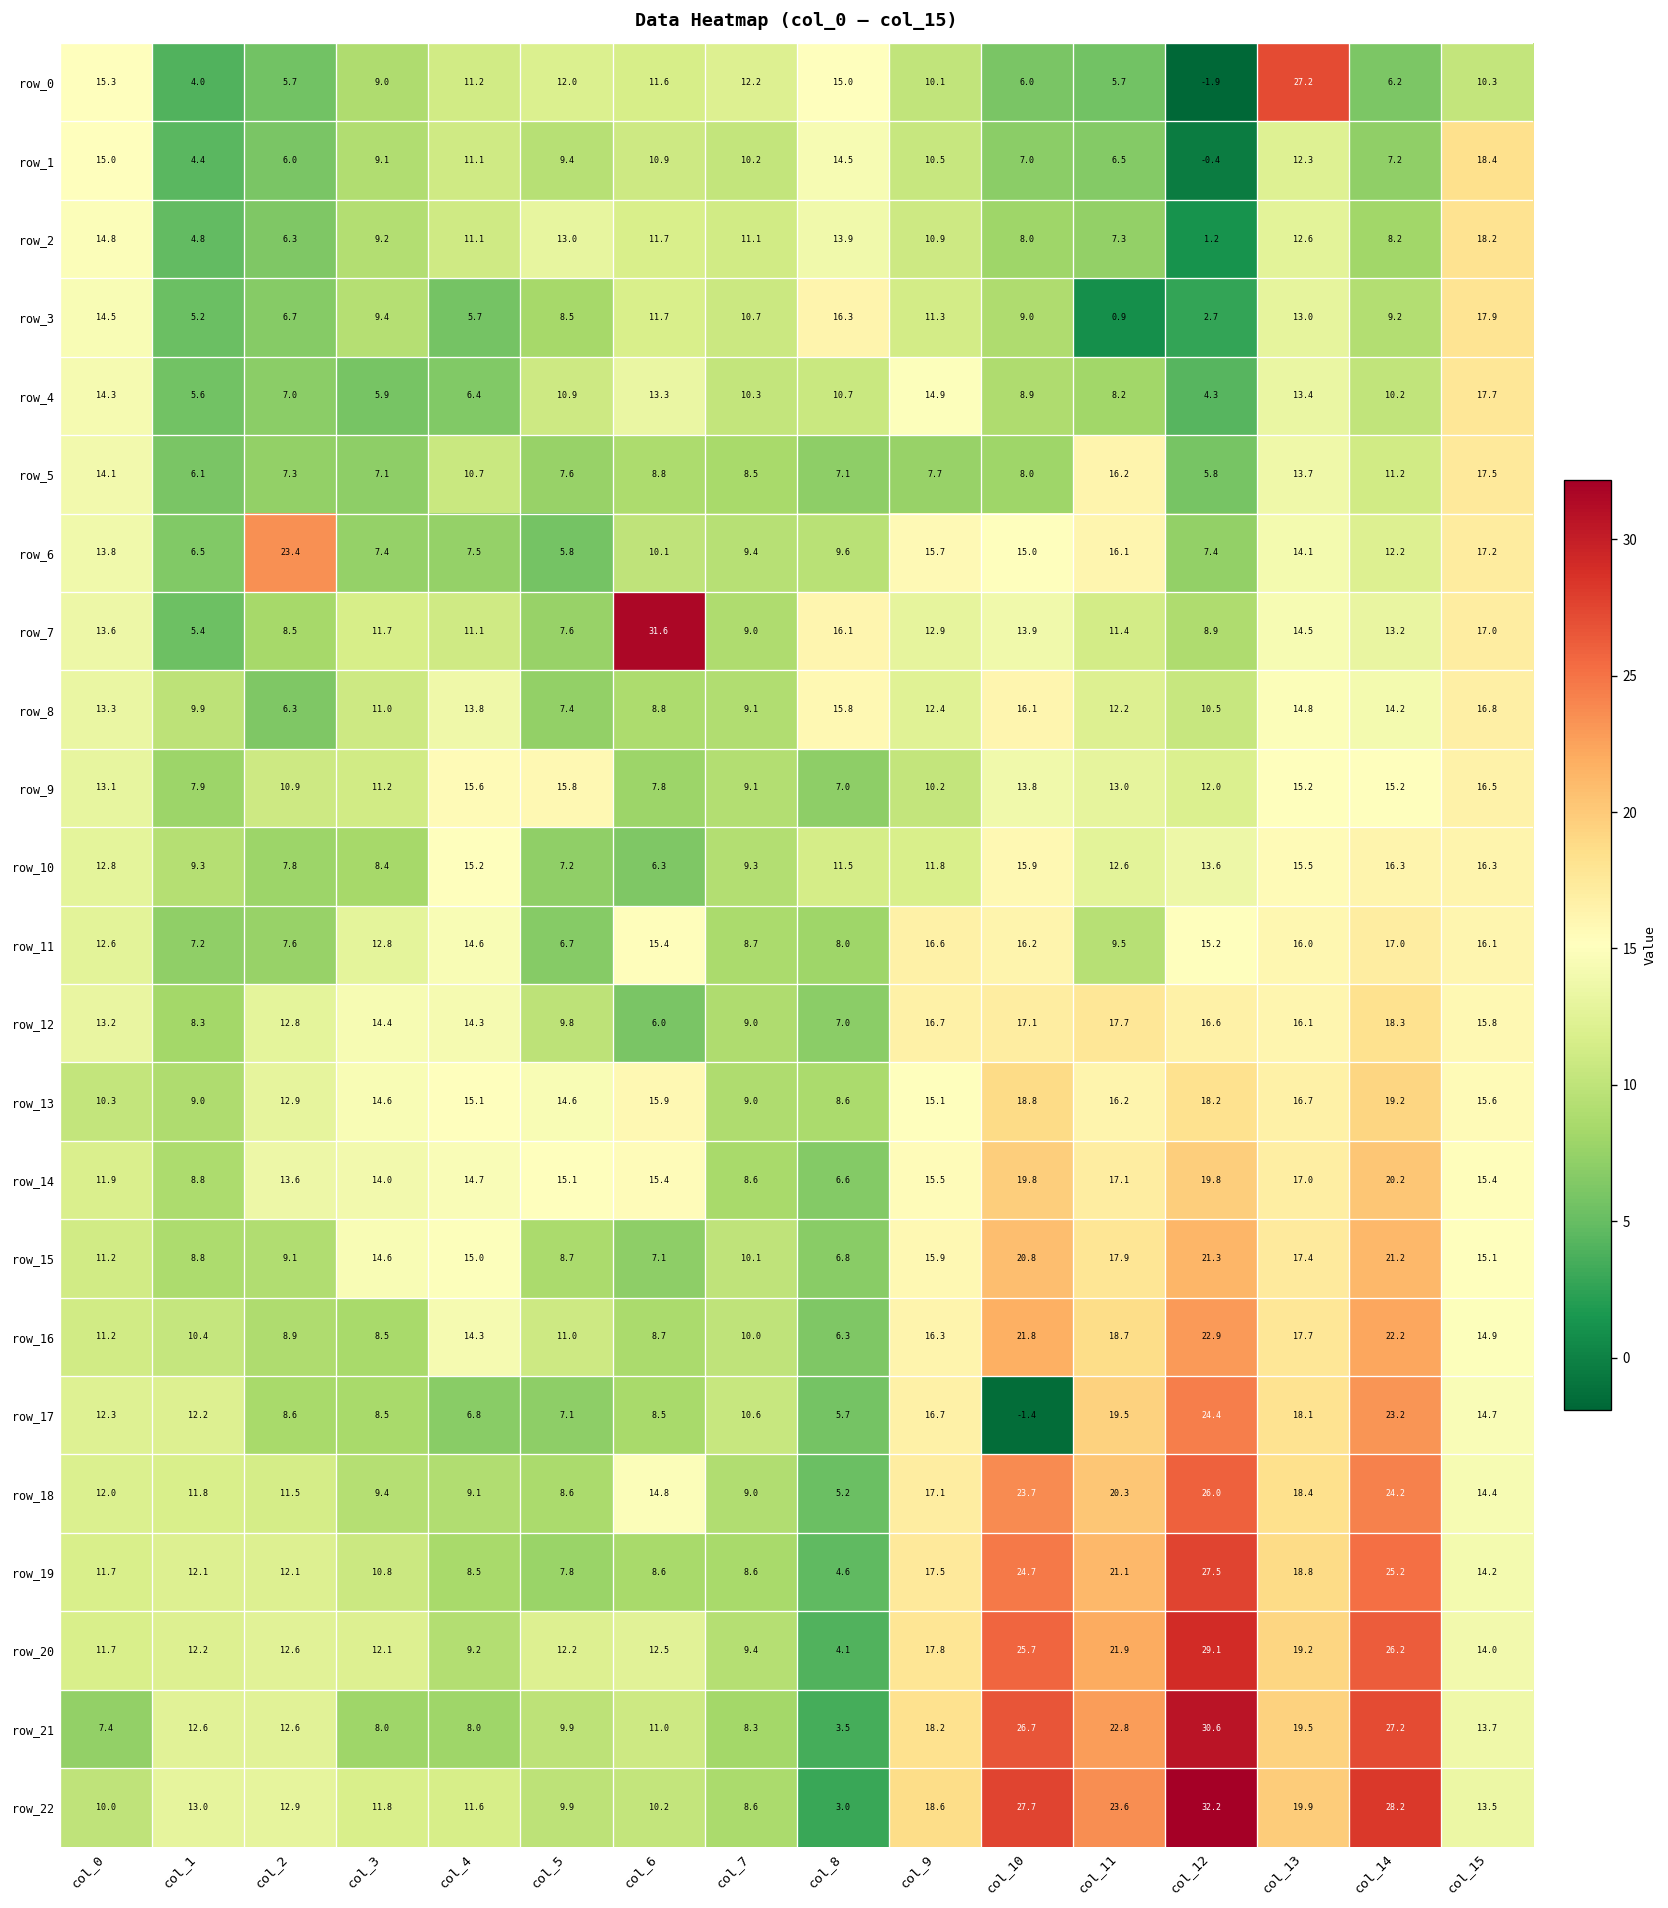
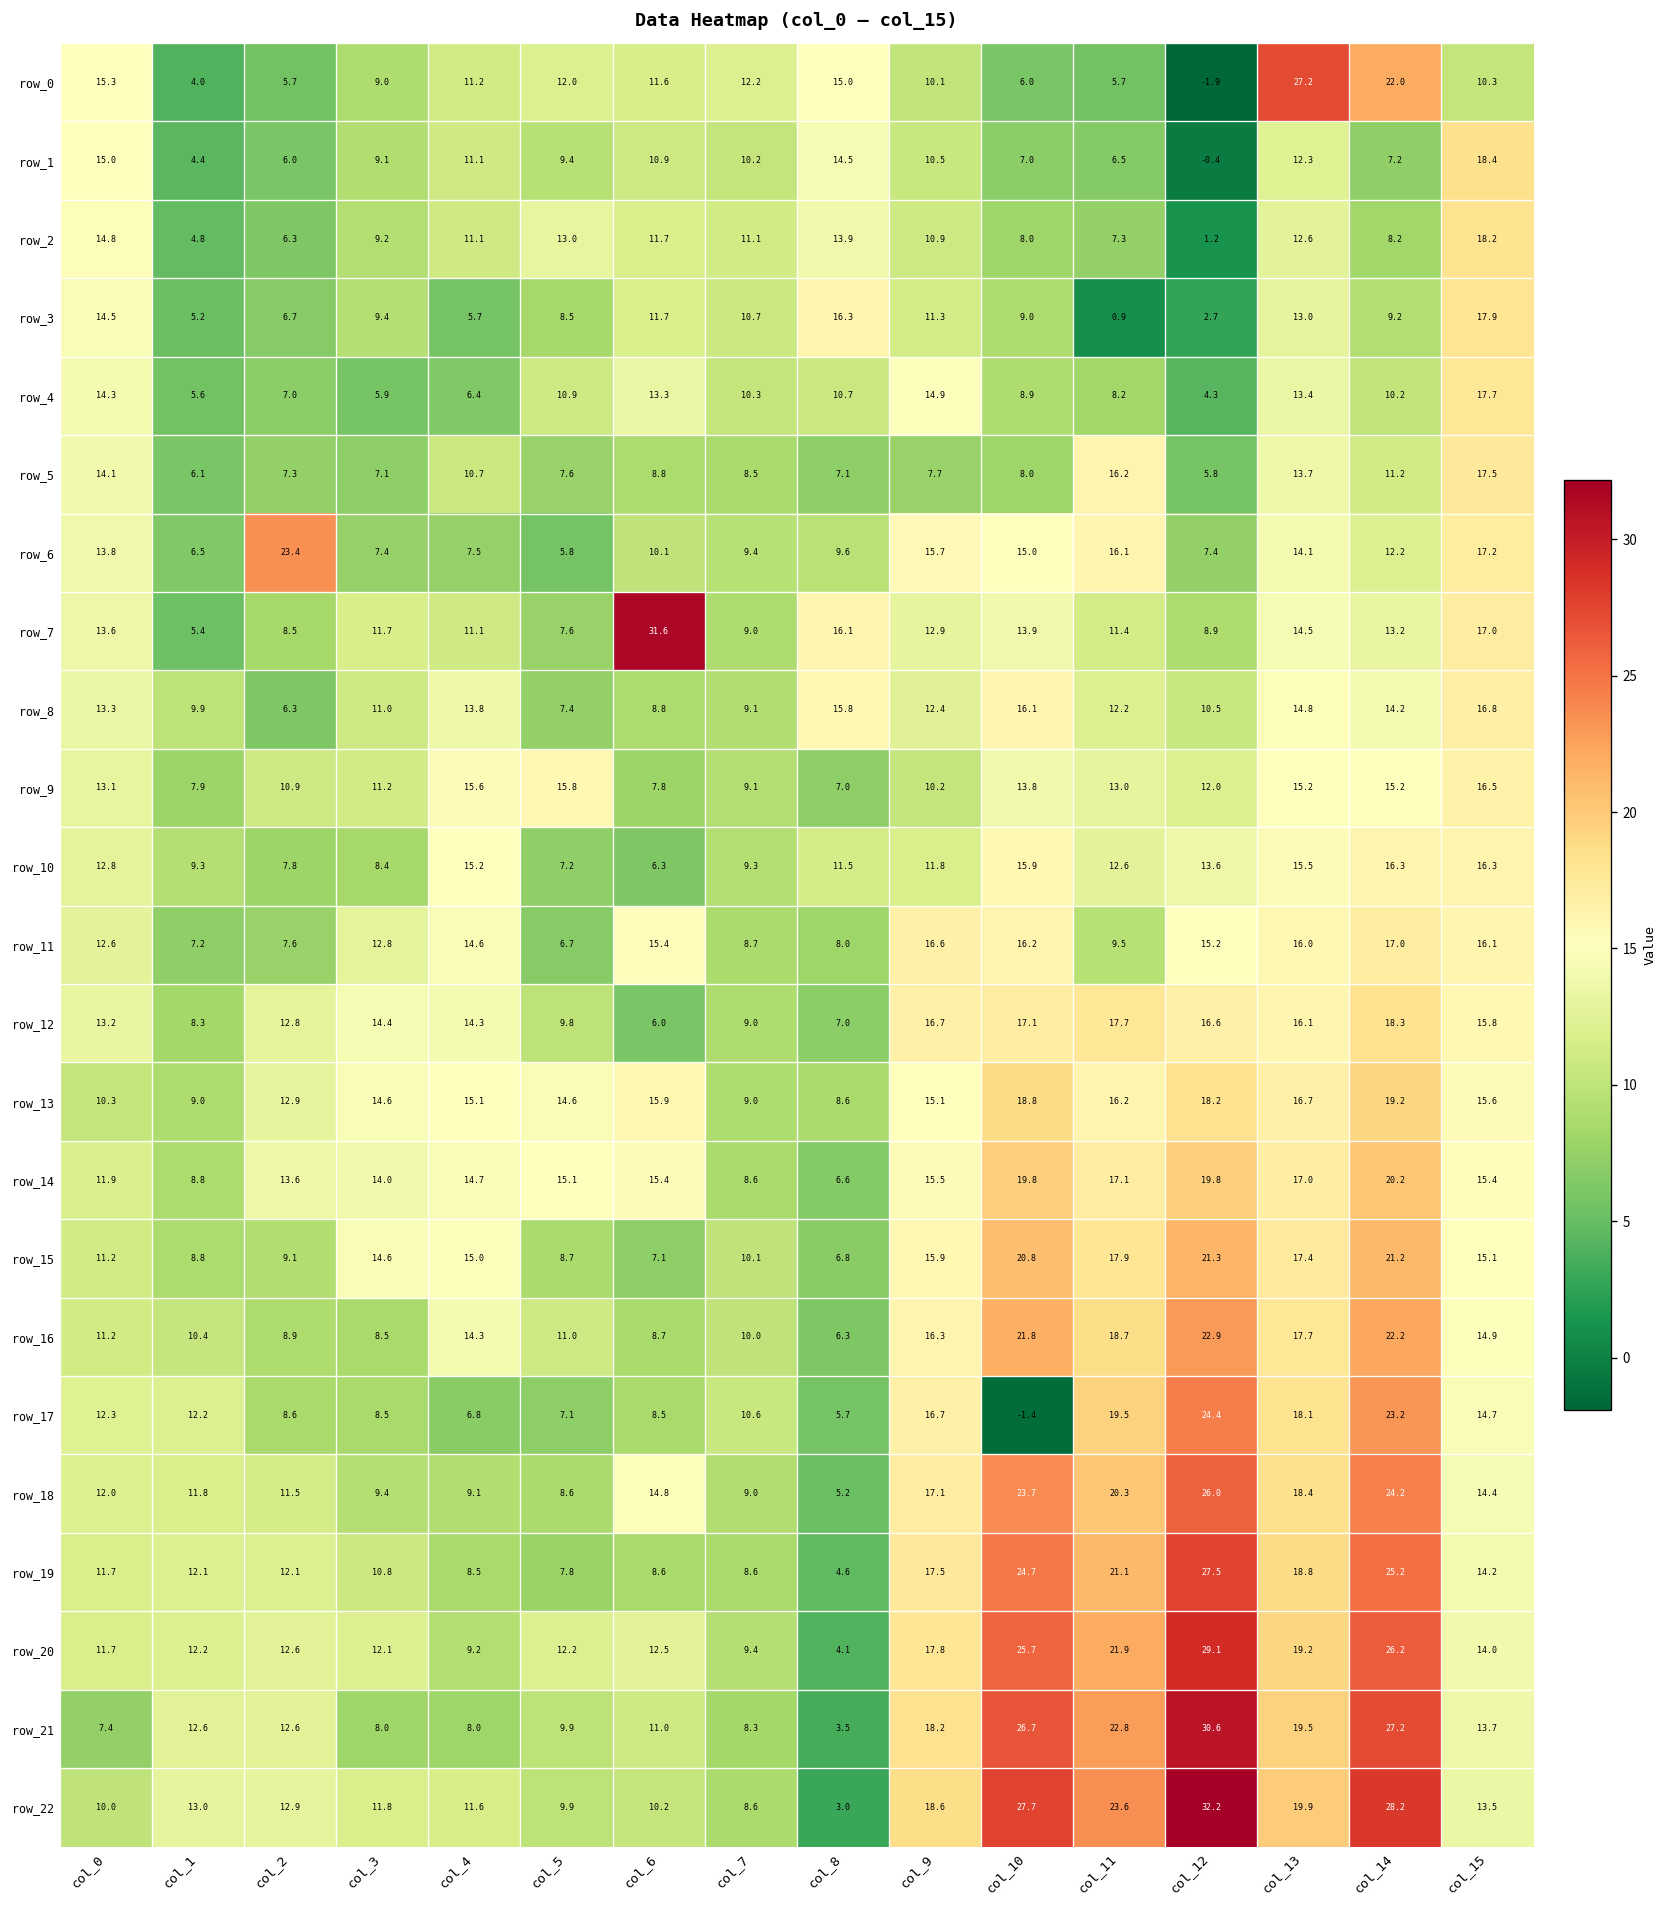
  {
    "row_0": {
      "col_0": 15.3,
      "col_1": 4.0,
      "col_2": 5.7,
      "col_3": 9.0,
      "col_4": 11.2,
      "col_5": 12.0,
      "col_6": 11.6,
      "col_7": 12.2,
      "col_8": 15.0,
      "col_9": 10.1,
      "col_10": 6.0,
      "col_11": 5.7,
      "col_12": -1.9,
      "col_13": 27.2,
-     "col_14": 6.2,
+     "col_14": 22.0,
      "col_15": 10.3
    }
  }
